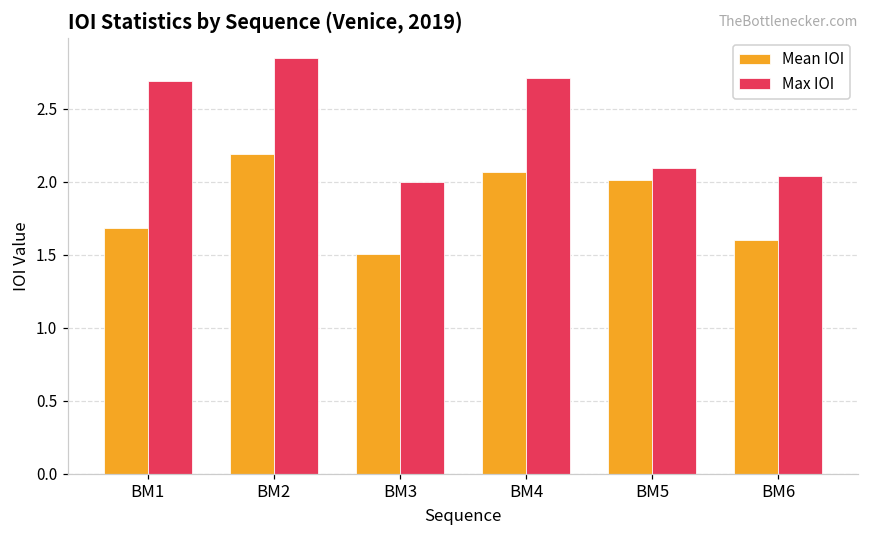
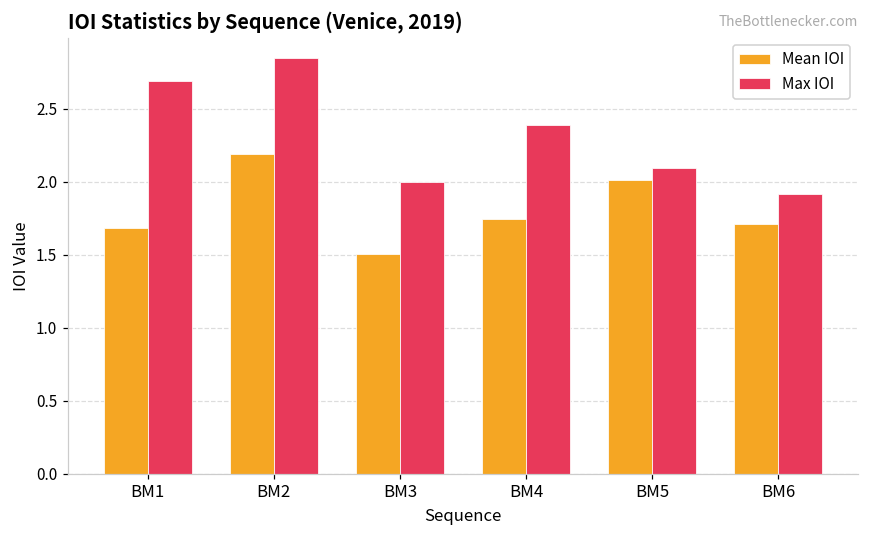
  {
    "Mean IOI": {
      "BM1": 1.69,
      "BM2": 2.19,
      "BM3": 1.51,
-     "BM4": 2.07,
+     "BM4": 1.74,
      "BM5": 2.01,
-     "BM6": 1.60
+     "BM6": 1.71
    },
    "Max IOI": {
      "BM1": 2.69,
      "BM2": 2.84,
      "BM3": 2.00,
-     "BM4": 2.71,
+     "BM4": 2.39,
      "BM5": 2.09,
-     "BM6": 2.04
+     "BM6": 1.92
    }
  }
